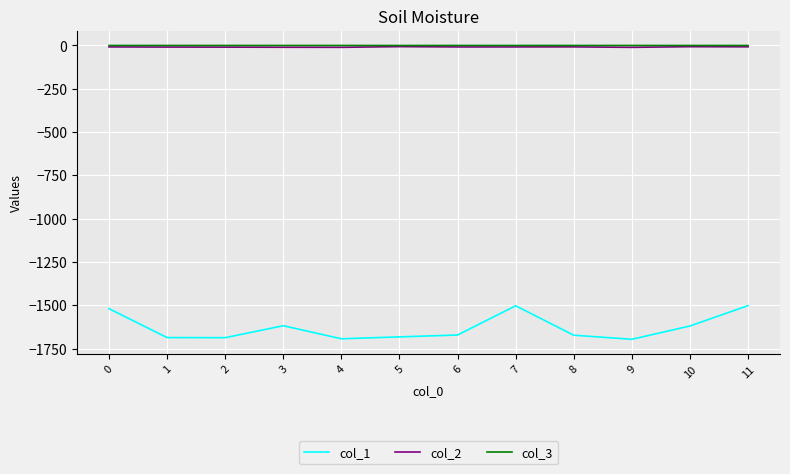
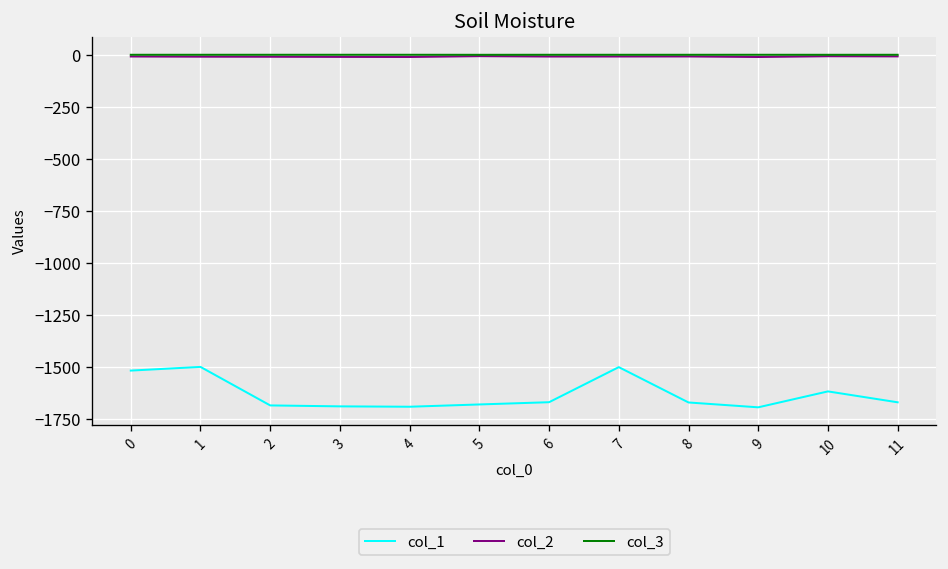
  {
    "col_1": {
      "0": -1520,
-     "1": -1690,
+     "1": -1500,
      "2": -1690,
-     "3": -1620,
+     "3": -1690,
      "4": -1690,
      "5": -1680,
      "6": -1670,
      "7": -1500,
      "8": -1670,
      "9": -1700,
      "10": -1620,
-     "11": -1500
+     "11": -1670
    }
  }
